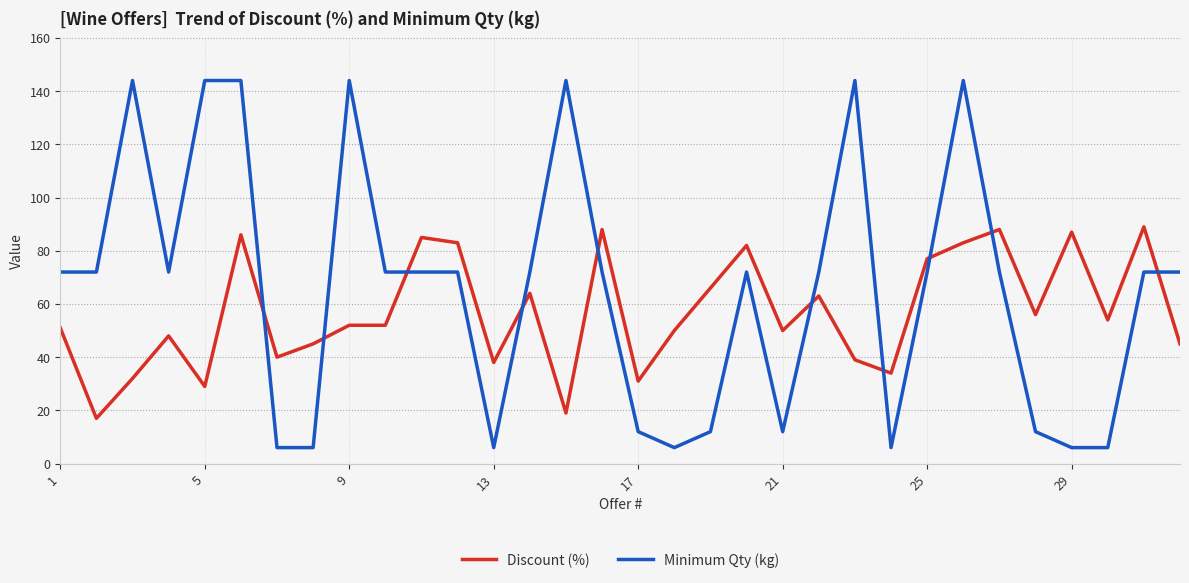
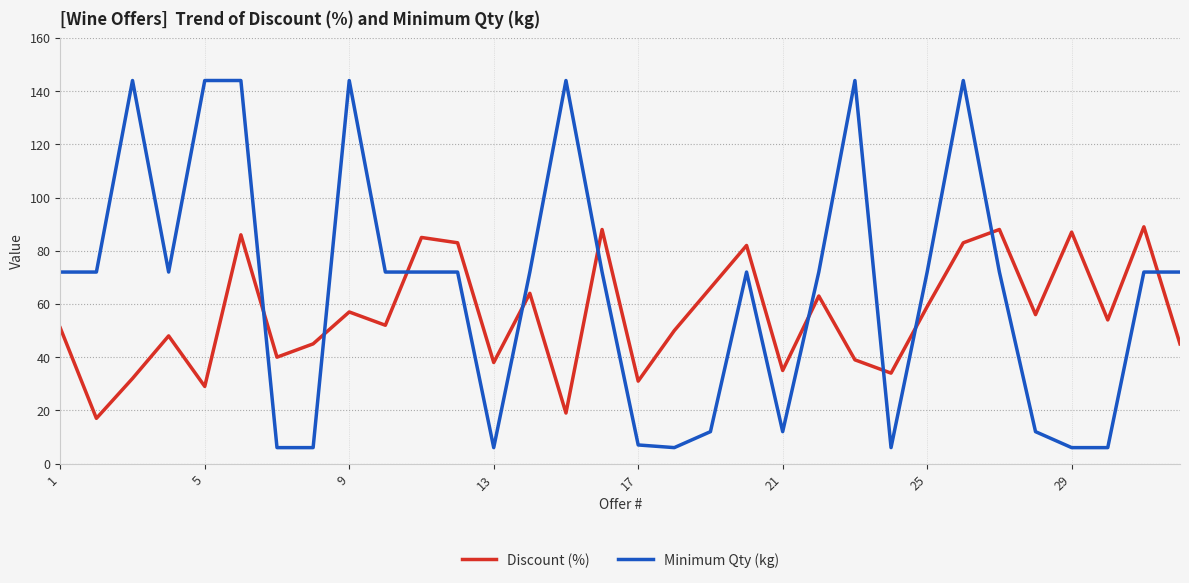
  {
    "Discount (%)": {
      "1": 51,
      "5": 29,
-     "9": 52,
+     "9": 57,
      "13": 38,
      "17": 31,
-     "21": 50,
-     "25": 77,
+     "21": 35,
+     "25": 59,
      "29": 87
    },
    "Minimum Qty (kg)": {
      "1": 72,
      "5": 144,
      "9": 144,
      "13": 6,
-     "17": 12,
+     "17": 7,
      "21": 12,
      "25": 72,
      "29": 6
    }
  }
